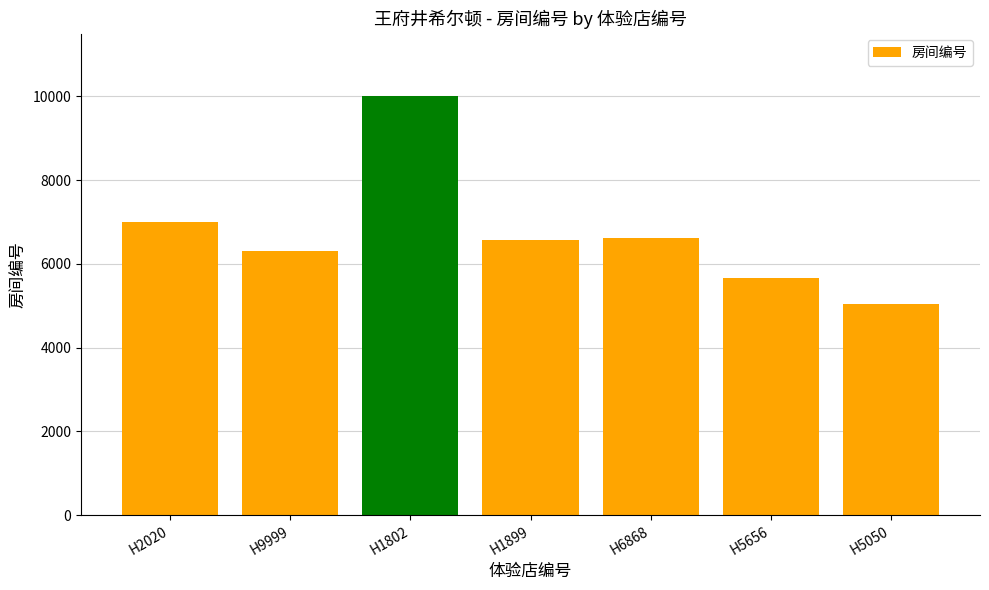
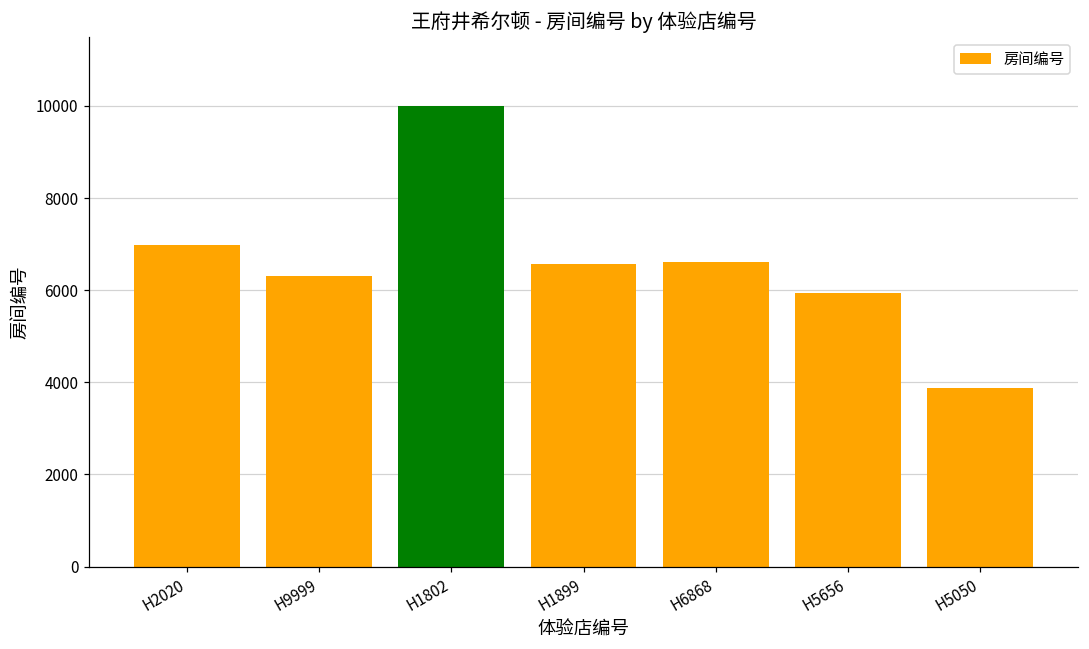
  {
    "H2020": 7000,
    "H9999": 6300,
    "H1802": 10000,
    "H1899": 6600,
    "H6868": 6600,
-   "H5656": 5700,
-   "H5050": 5100
+   "H5656": 5900,
+   "H5050": 3900
  }
